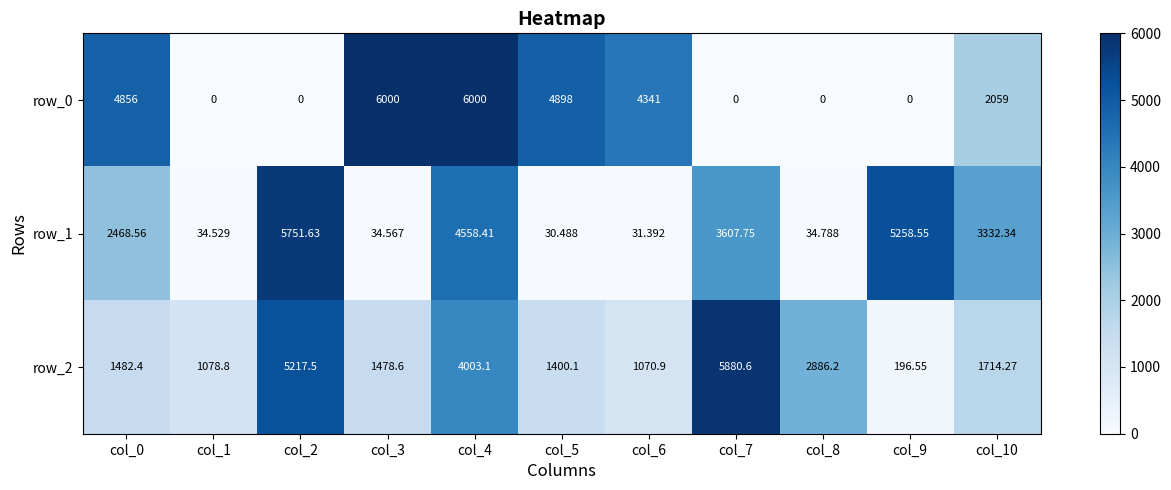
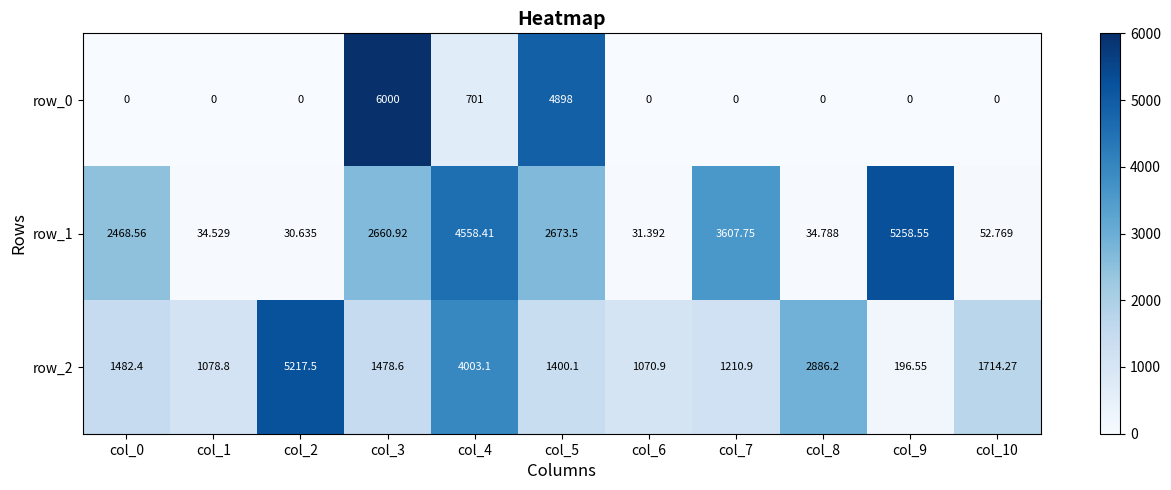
  {
    "row_0": {
-     "col_0": 4856,
+     "col_0": 0,
      "col_1": 0,
      "col_2": 0,
      "col_3": 6000,
-     "col_4": 6000,
+     "col_4": 701,
      "col_5": 4898,
-     "col_6": 4341,
+     "col_6": 0,
      "col_7": 0,
      "col_8": 0,
      "col_9": 0,
-     "col_10": 2059
+     "col_10": 0
    },
    "row_1": {
      "col_0": 2468.56,
      "col_1": 34.529,
-     "col_2": 5751.63,
-     "col_3": 34.567,
+     "col_2": 30.635,
+     "col_3": 2660.92,
      "col_4": 4558.41,
-     "col_5": 30.488,
+     "col_5": 2673.5,
      "col_6": 31.392,
      "col_7": 3607.75,
      "col_8": 34.788,
      "col_9": 5258.55,
-     "col_10": 3332.34
+     "col_10": 52.769
    },
    "row_2": {
      "col_0": 1482.4,
      "col_1": 1078.8,
      "col_2": 5217.5,
      "col_3": 1478.6,
      "col_4": 4003.1,
      "col_5": 1400.1,
      "col_6": 1070.9,
-     "col_7": 5880.6,
+     "col_7": 1210.9,
      "col_8": 2886.2,
      "col_9": 196.55,
      "col_10": 1714.27
    }
  }
